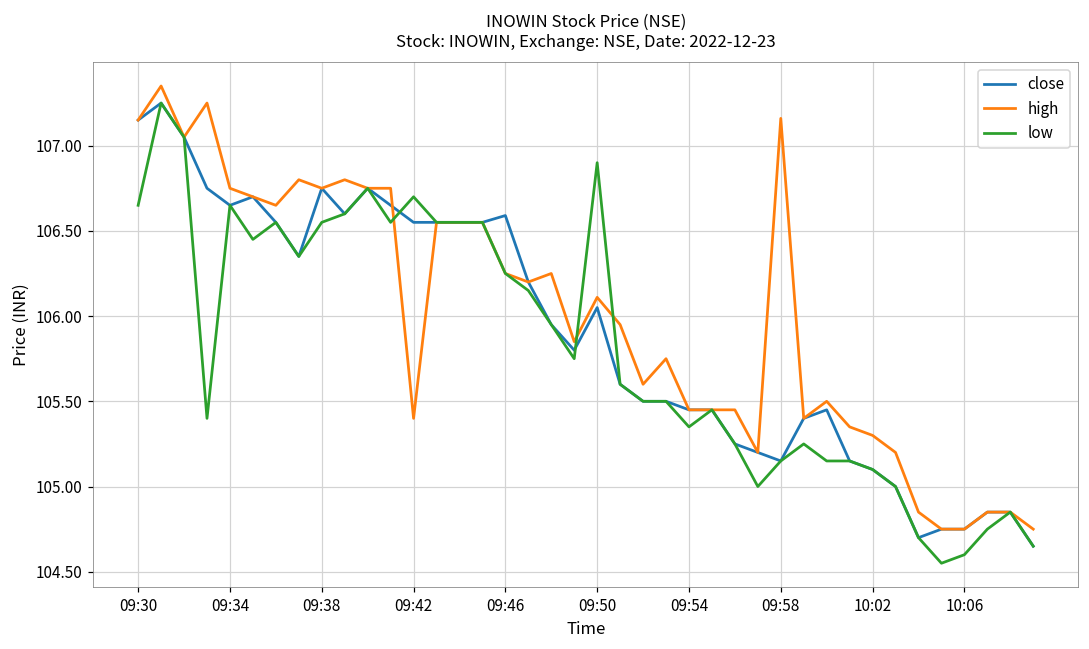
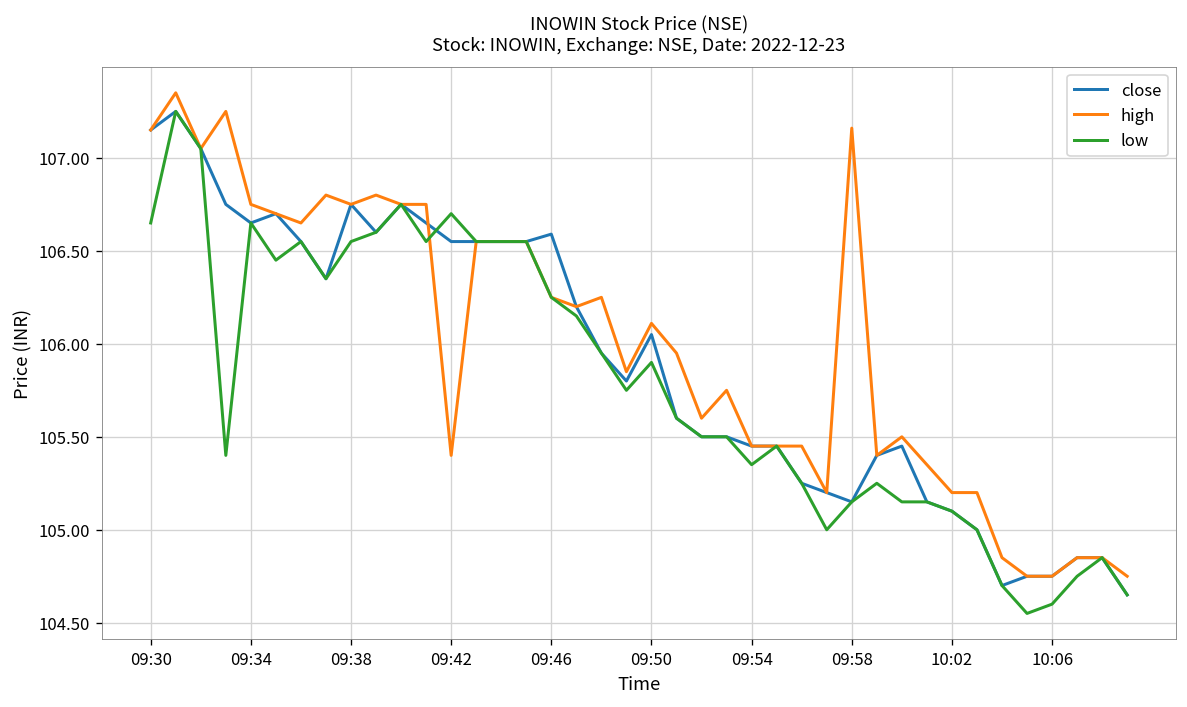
  {
    "close": {
      "09:42": 106.55,
      "09:46": 106.6,
      "09:50": 106.05
    },
    "high": {
      "09:34": 106.75,
      "09:42": 105.4,
      "09:50": 106.1,
      "09:58": 107.16,
-     "10:02": 105.3
+     "10:02": 105.2
    },
    "low": {
      "09:30": 106.65,
      "09:38": 106.55,
      "09:42": 106.7,
-     "09:50": 106.9,
+     "09:50": 105.9,
      "09:54": 105.35,
      "10:06": 104.6
    }
  }
